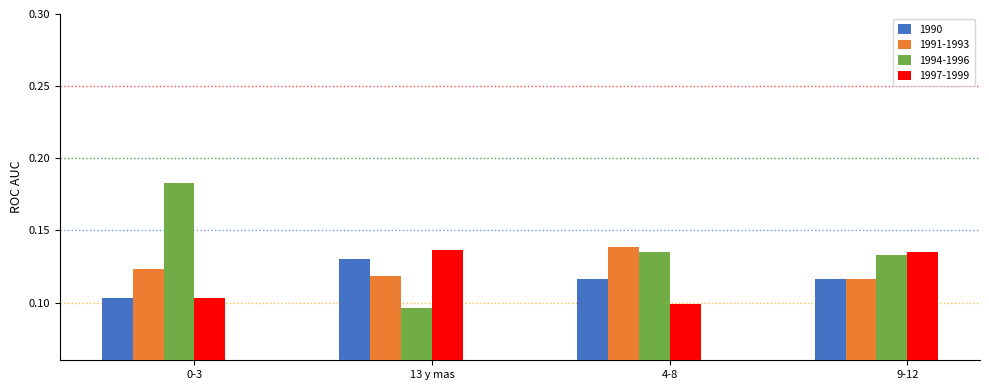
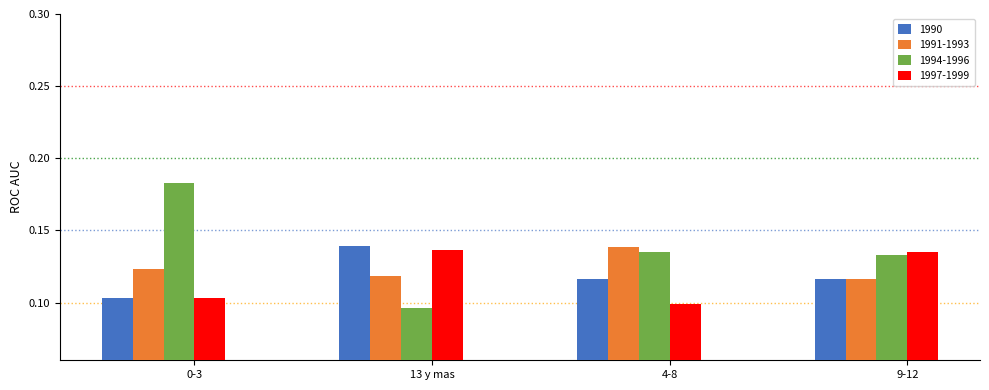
  {
    "1990": {
      "0-3": 0.103,
-     "13 y mas": 0.130,
+     "13 y mas": 0.139,
      "4-8": 0.116,
      "9-12": 0.117
    },
    "1991-1993": {
      "0-3": 0.123,
      "13 y mas": 0.119,
      "4-8": 0.138,
      "9-12": 0.116
    },
    "1994-1996": {
      "0-3": 0.183,
      "13 y mas": 0.096,
      "4-8": 0.135,
      "9-12": 0.133
    },
    "1997-1999": {
      "0-3": 0.103,
      "13 y mas": 0.136,
      "4-8": 0.099,
      "9-12": 0.135
    }
  }
